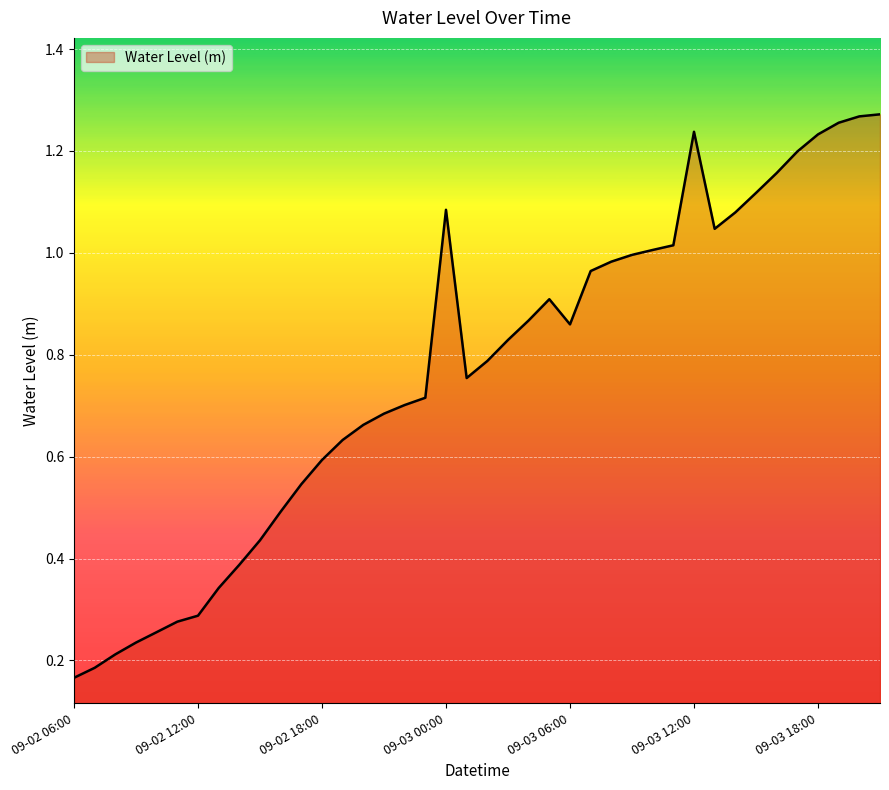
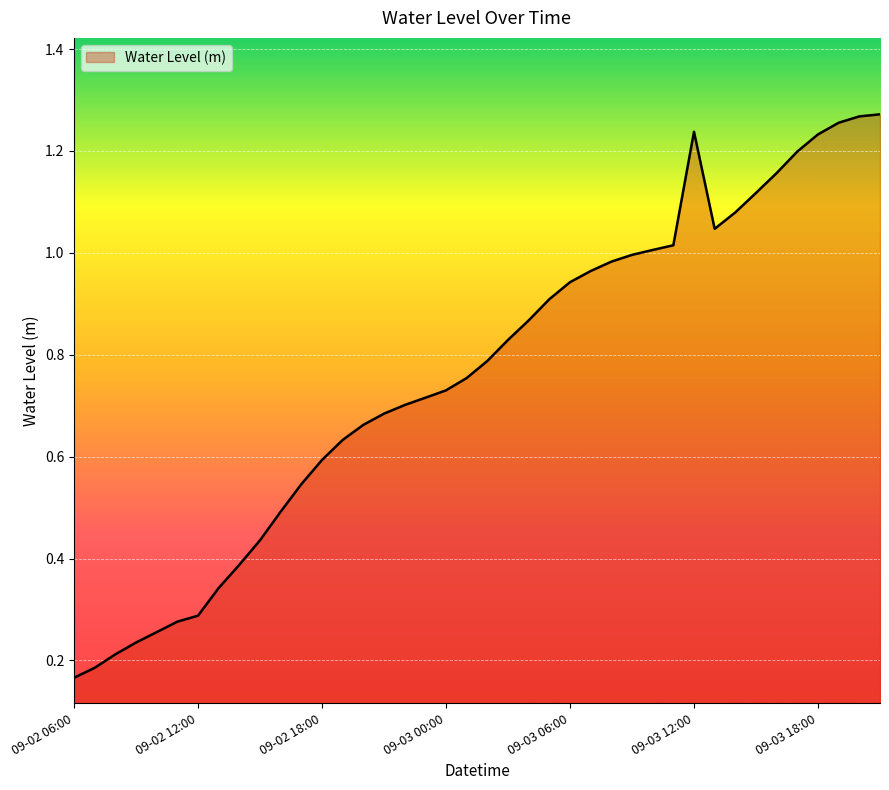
  {
    "09-02 06:00": 0.17,
    "09-02 12:00": 0.29,
    "09-02 18:00": 0.59,
-   "09-03 00:00": 1.08,
-   "09-03 06:00": 0.86,
+   "09-03 00:00": 0.73,
+   "09-03 06:00": 0.94,
    "09-03 12:00": 1.24,
    "09-03 18:00": 1.23
  }
